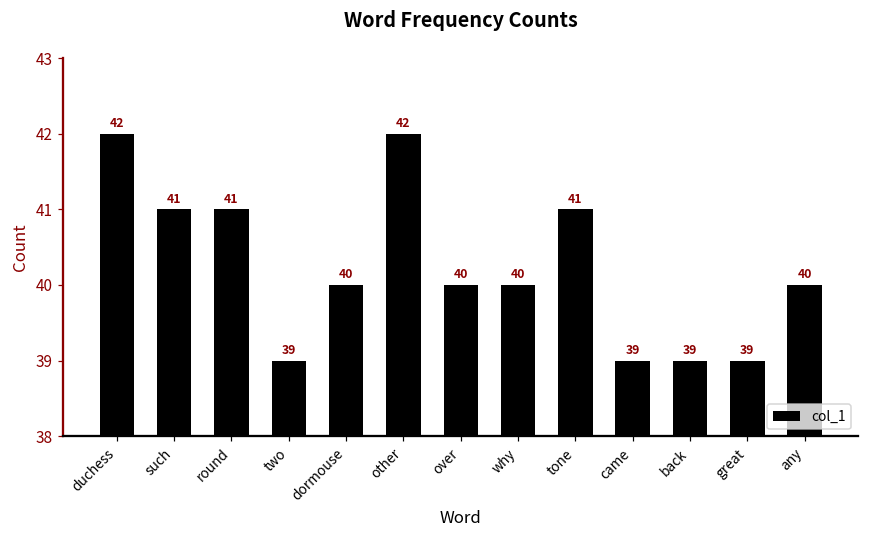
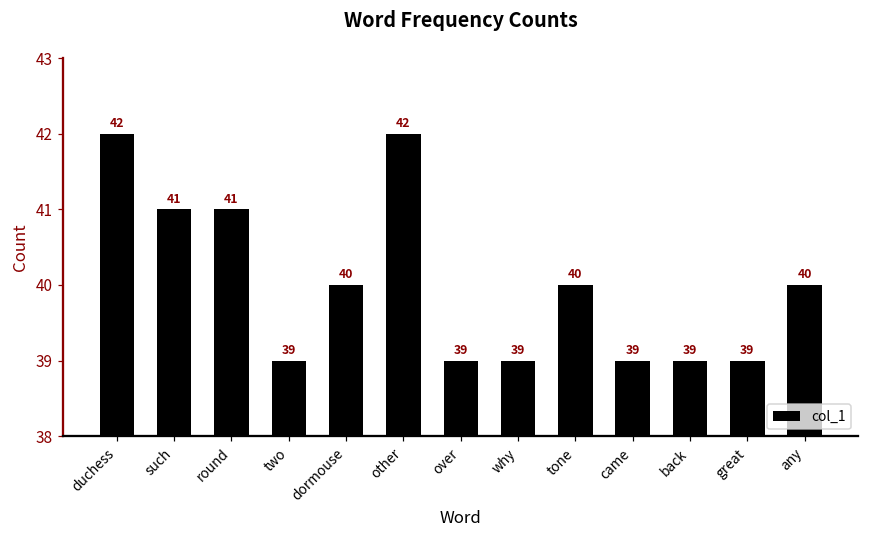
  {
    "duchess": 42,
    "such": 41,
    "round": 41,
    "two": 39,
    "dormouse": 40,
    "other": 42,
-   "over": 40,
-   "why": 40,
-   "tone": 41,
+   "over": 39,
+   "why": 39,
+   "tone": 40,
    "came": 39,
    "back": 39,
    "great": 39,
    "any": 40
  }
